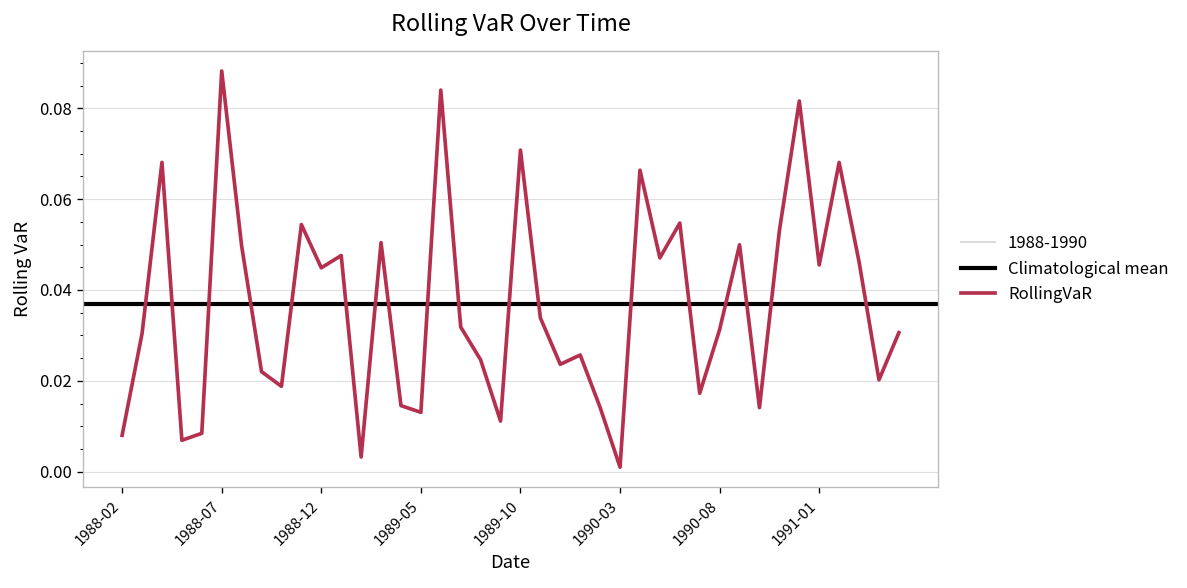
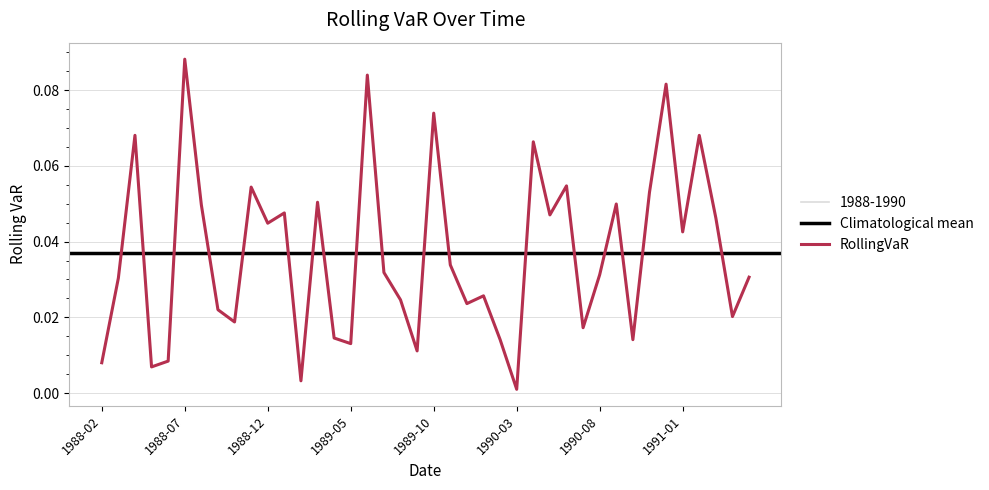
  {
    "RollingVaR": {
-     "1989-10": 0.071,
-     "1991-01": 0.046
+     "1989-10": 0.074,
+     "1991-01": 0.043
    }
  }
